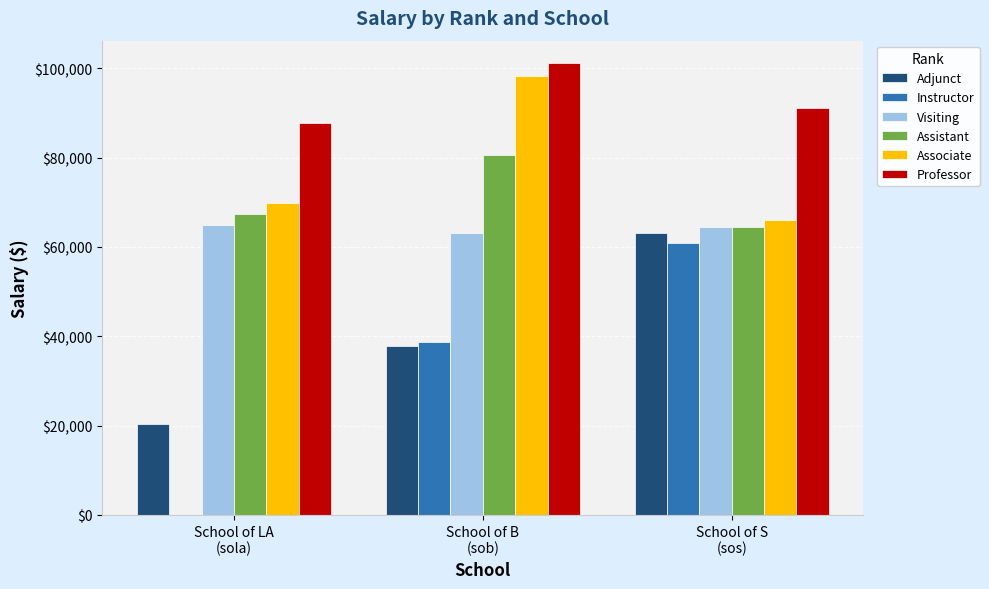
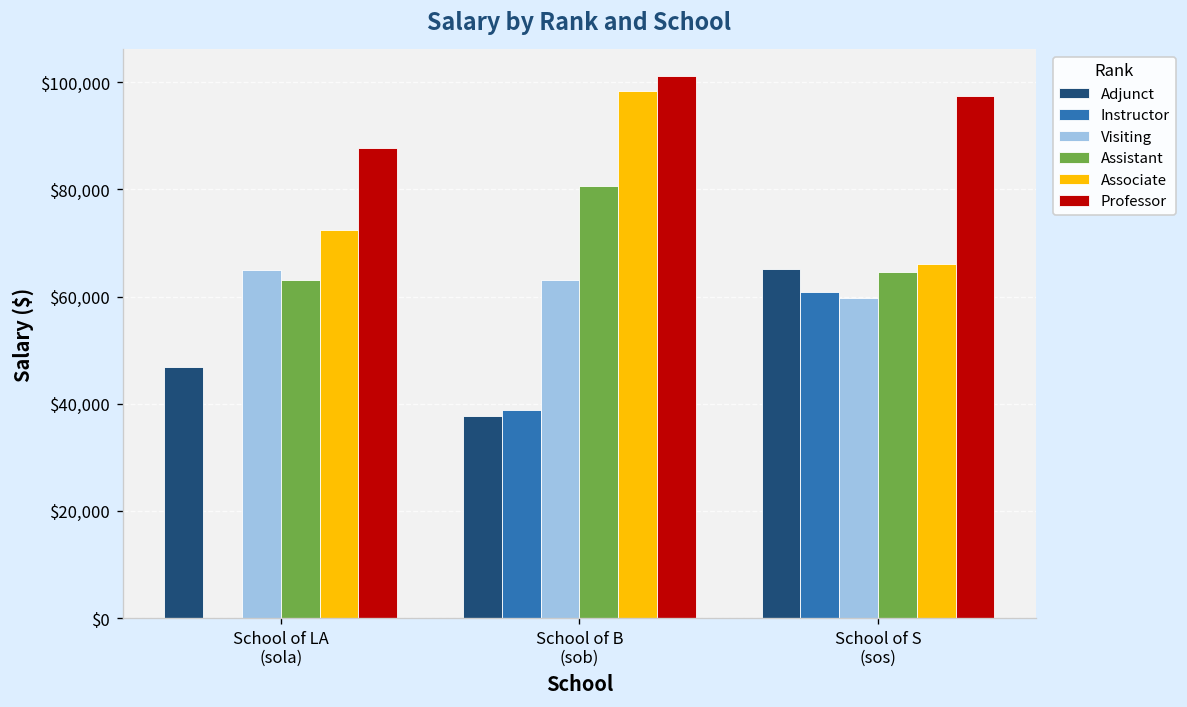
  {
    "Adjunct": {
-     "School of LA (sola)": "$20,000",
+     "School of LA (sola)": "$47,000",
      "School of B (sob)": "$38,000",
-     "School of S (sos)": "$63,000"
+     "School of S (sos)": "$65,000"
    },
    "Instructor": {
      "School of LA (sola)": "$0",
      "School of B (sob)": "$39,000",
      "School of S (sos)": "$61,000"
    },
    "Visiting": {
      "School of LA (sola)": "$65,000",
      "School of B (sob)": "$63,000",
-     "School of S (sos)": "$65,000"
+     "School of S (sos)": "$60,000"
    },
    "Assistant": {
-     "School of LA (sola)": "$67,000",
+     "School of LA (sola)": "$63,000",
      "School of B (sob)": "$81,000",
      "School of S (sos)": "$65,000"
    },
    "Associate": {
-     "School of LA (sola)": "$70,000",
+     "School of LA (sola)": "$72,000",
      "School of B (sob)": "$98,000",
      "School of S (sos)": "$66,000"
    },
    "Professor": {
      "School of LA (sola)": "$88,000",
      "School of B (sob)": "$101,000",
-     "School of S (sos)": "$91,000"
+     "School of S (sos)": "$97,000"
    }
  }
